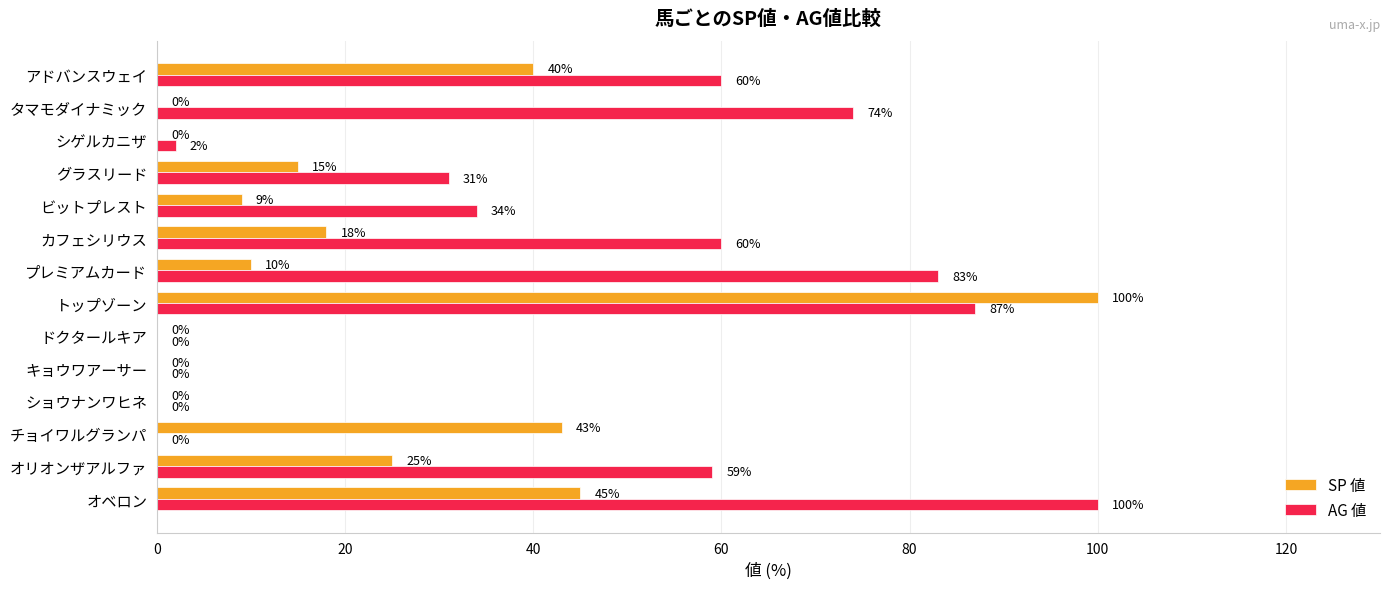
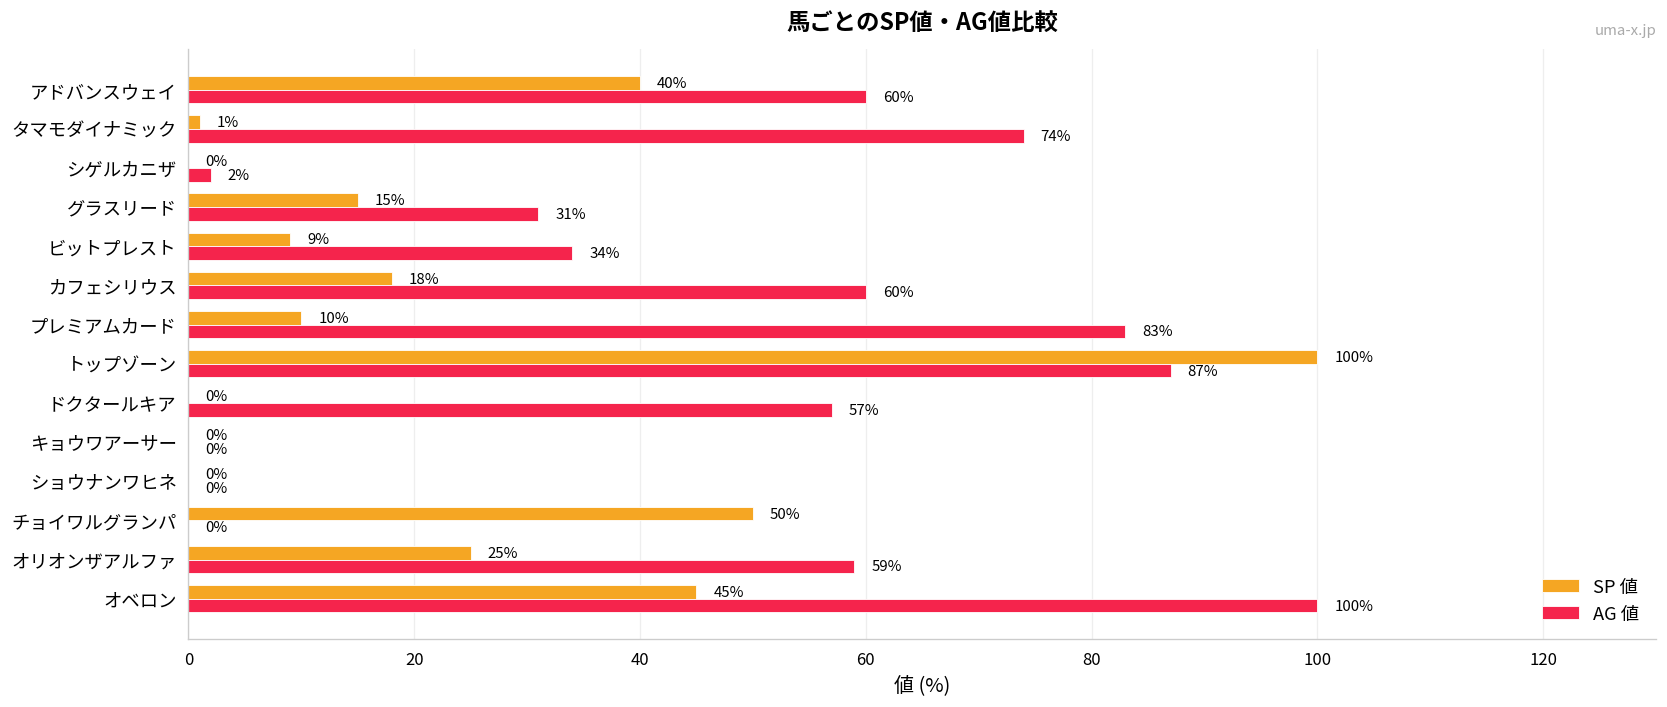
  {
    "SP 値": {
      "アドバンスウェイ": "40%",
-     "タマモダイナミック": "0%",
+     "タマモダイナミック": "1%",
      "シゲルカニザ": "0%",
      "グラスリード": "15%",
      "ビットプレスト": "9%",
      "カフェシリウス": "18%",
      "プレミアムカード": "10%",
      "トップゾーン": "100%",
      "ドクタールキア": "0%",
      "キョウワアーサー": "0%",
      "ショウナンワヒネ": "0%",
-     "チョイワルグランパ": "43%",
+     "チョイワルグランパ": "50%",
      "オリオンザアルファ": "25%",
      "オベロン": "45%"
    },
    "AG 値": {
      "アドバンスウェイ": "60%",
      "タマモダイナミック": "74%",
      "シゲルカニザ": "2%",
      "グラスリード": "31%",
      "ビットプレスト": "34%",
      "カフェシリウス": "60%",
      "プレミアムカード": "83%",
      "トップゾーン": "87%",
-     "ドクタールキア": "0%",
+     "ドクタールキア": "57%",
      "キョウワアーサー": "0%",
      "ショウナンワヒネ": "0%",
      "チョイワルグランパ": "0%",
      "オリオンザアルファ": "59%",
      "オベロン": "100%"
    }
  }
